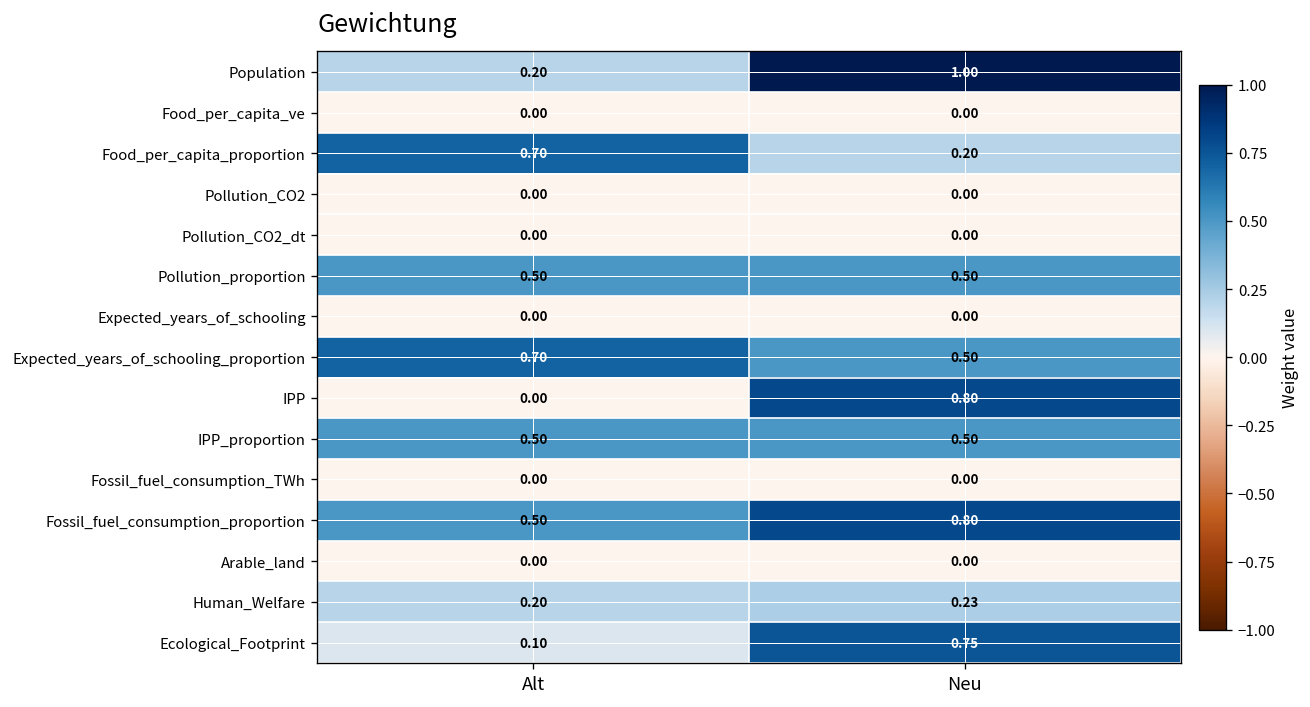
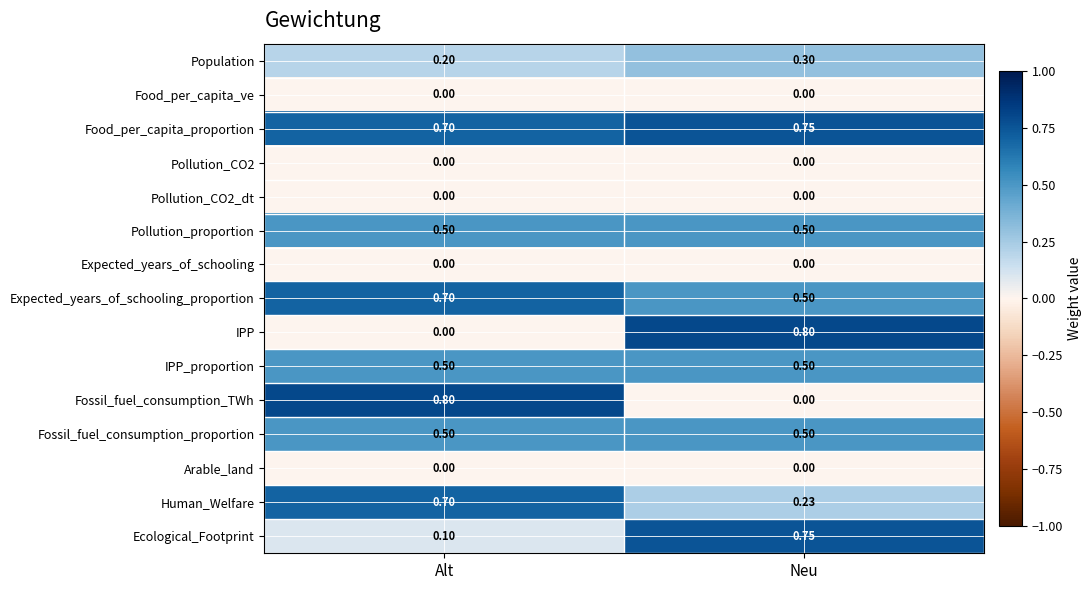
  {
    "Population": {
      "Alt": 0.20,
-     "Neu": 1.00
+     "Neu": 0.30
    },
    "Food_per_capita_ve": {
      "Alt": 0.00,
      "Neu": 0.00
    },
    "Food_per_capita_proportion": {
      "Alt": 0.70,
-     "Neu": 0.20
+     "Neu": 0.75
    },
    "Pollution_CO2": {
      "Alt": 0.00,
      "Neu": 0.00
    },
    "Pollution_CO2_dt": {
      "Alt": 0.00,
      "Neu": 0.00
    },
    "Pollution_proportion": {
      "Alt": 0.50,
      "Neu": 0.50
    },
    "Expected_years_of_schooling": {
      "Alt": 0.00,
      "Neu": 0.00
    },
    "Expected_years_of_schooling_proportion": {
      "Alt": 0.70,
      "Neu": 0.50
    },
    "IPP": {
      "Alt": 0.00,
      "Neu": 0.80
    },
    "IPP_proportion": {
      "Alt": 0.50,
      "Neu": 0.50
    },
    "Fossil_fuel_consumption_TWh": {
-     "Alt": 0.00,
+     "Alt": 0.80,
      "Neu": 0.00
    },
    "Fossil_fuel_consumption_proportion": {
      "Alt": 0.50,
-     "Neu": 0.80
+     "Neu": 0.50
    },
    "Arable_land": {
      "Alt": 0.00,
      "Neu": 0.00
    },
    "Human_Welfare": {
-     "Alt": 0.20,
+     "Alt": 0.70,
      "Neu": 0.23
    },
    "Ecological_Footprint": {
      "Alt": 0.10,
      "Neu": 0.75
    }
  }
